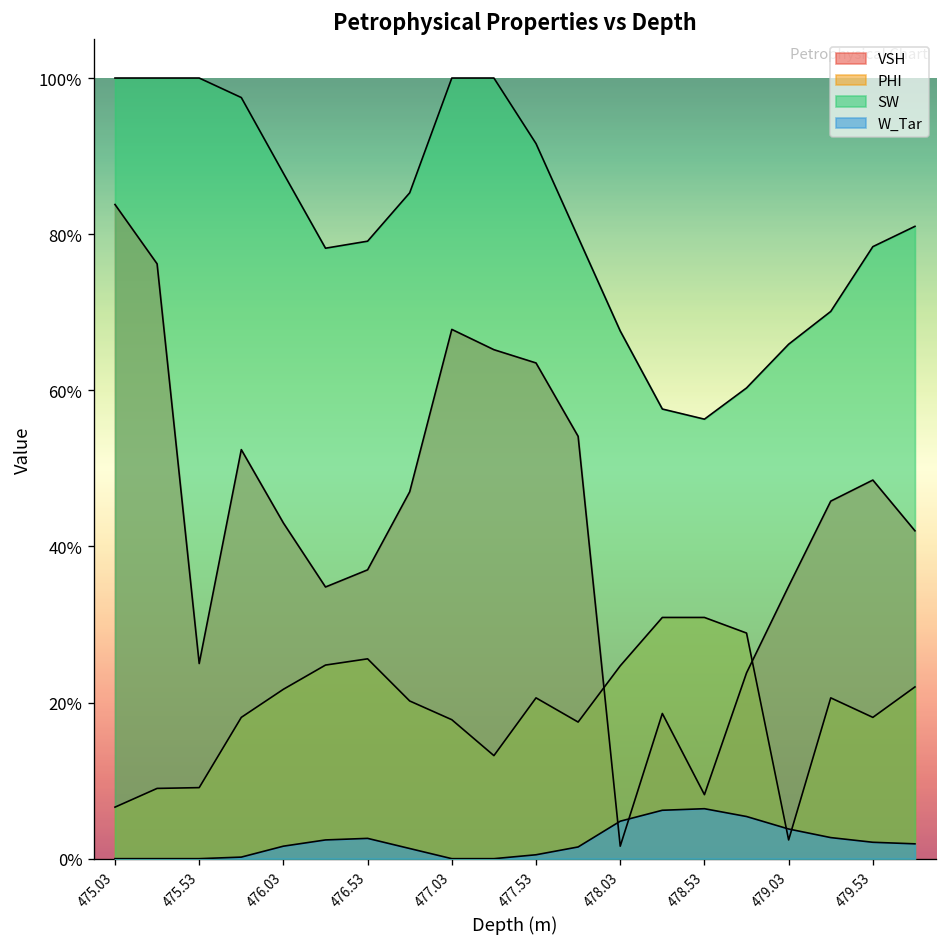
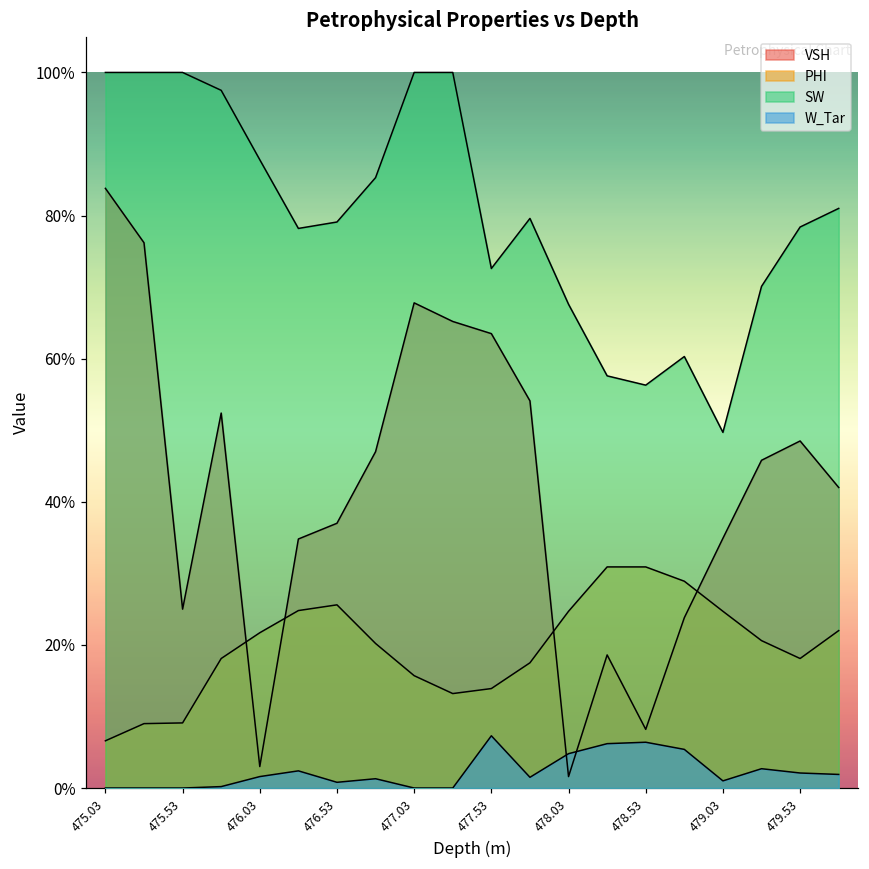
  {
    "VSH": {
      "475.03": "84%",
      "475.53": "25%",
-     "476.03": "43%",
+     "476.03": "3%",
      "476.53": "37%",
      "477.03": "68%",
      "477.53": "64%",
      "478.03": "2%",
      "478.53": "8%",
      "479.03": "35%",
      "479.53": "49%"
    },
    "PHI": {
      "475.03": "7%",
      "475.53": "9%",
      "476.03": "22%",
      "476.53": "26%",
-     "477.03": "18%",
-     "477.53": "21%",
+     "477.03": "16%",
+     "477.53": "14%",
      "478.03": "25%",
      "478.53": "31%",
-     "479.03": "2%",
+     "479.03": "25%",
      "479.53": "18%"
    },
    "SW": {
      "475.03": "100%",
      "475.53": "100%",
      "476.03": "88%",
      "476.53": "79%",
      "477.03": "100%",
-     "477.53": "92%",
+     "477.53": "73%",
      "478.03": "68%",
      "478.53": "56%",
-     "479.03": "66%",
+     "479.03": "50%",
      "479.53": "78%"
    },
    "W_Tar": {
      "475.03": "0%",
      "475.53": "0%",
      "476.03": "2%",
-     "476.53": "3%",
+     "476.53": "1%",
      "477.03": "0%",
-     "477.53": "1%",
+     "477.53": "7%",
      "478.03": "5%",
      "478.53": "6%",
-     "479.03": "4%",
+     "479.03": "1%",
      "479.53": "2%"
    }
  }
